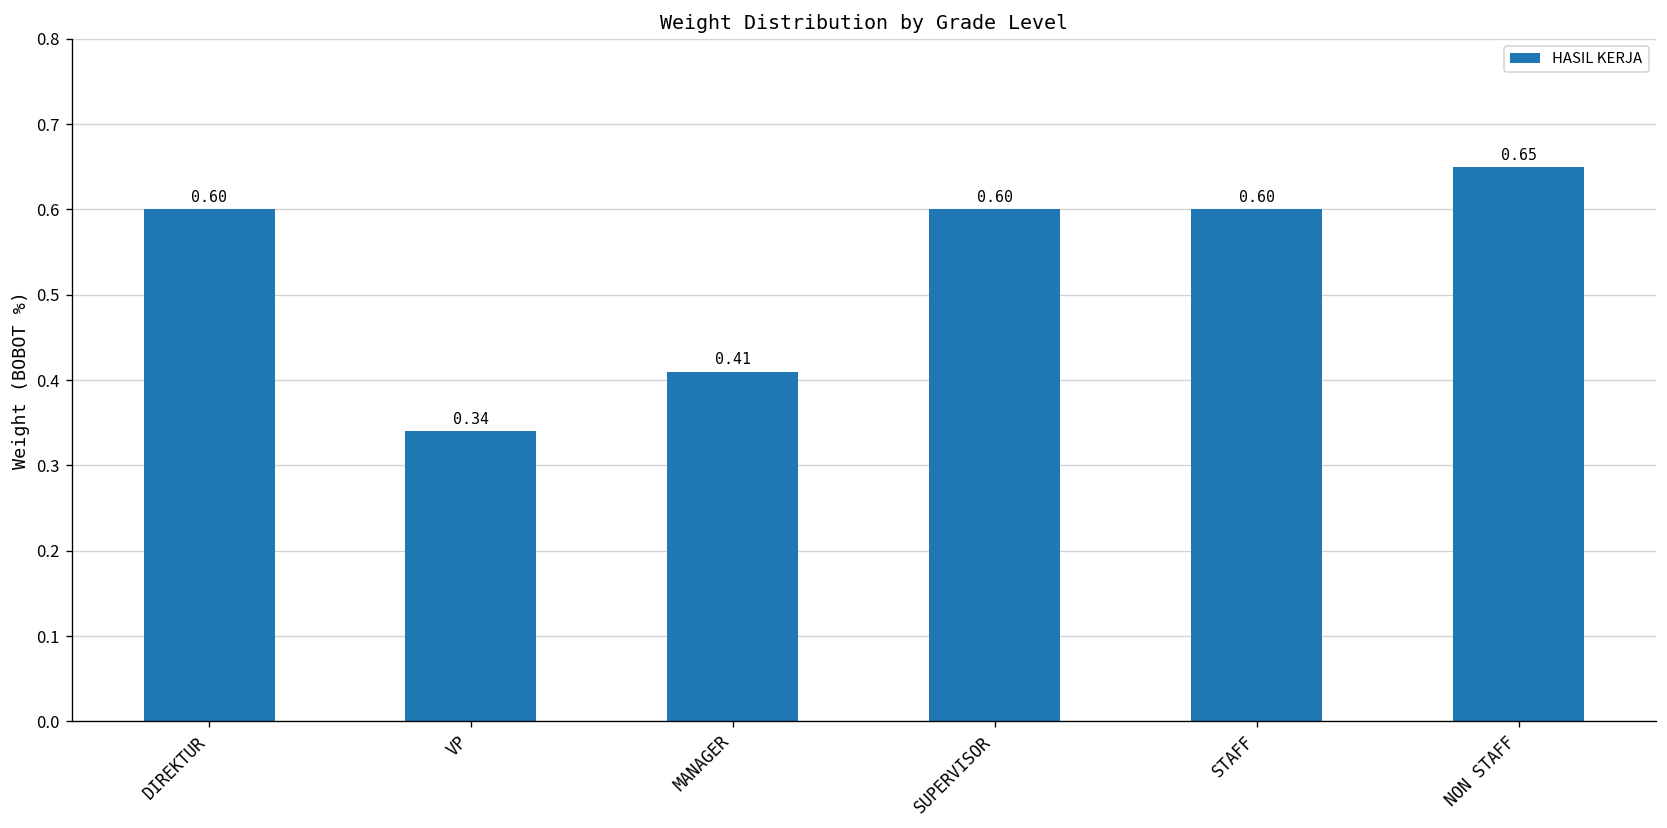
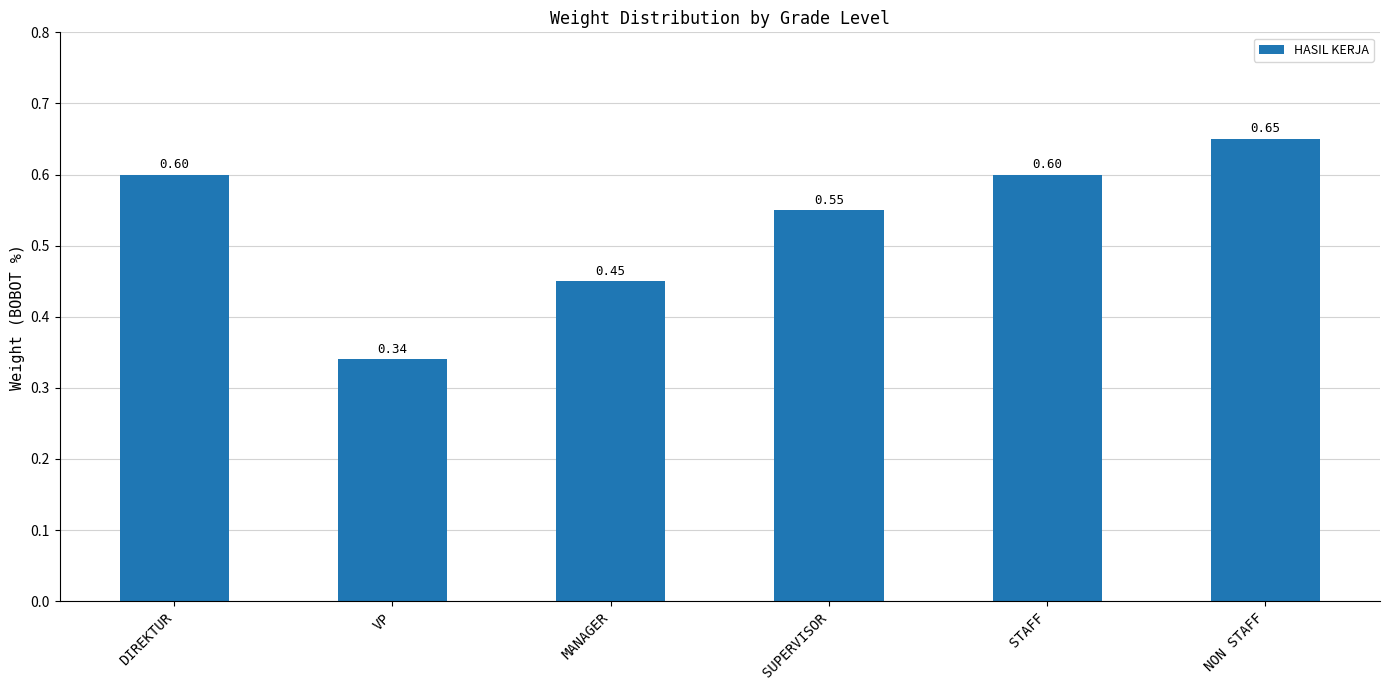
  {
    "DIREKTUR": 0.60,
    "VP": 0.34,
-   "MANAGER": 0.41,
-   "SUPERVISOR": 0.60,
+   "MANAGER": 0.45,
+   "SUPERVISOR": 0.55,
    "STAFF": 0.60,
    "NON STAFF": 0.65
  }
